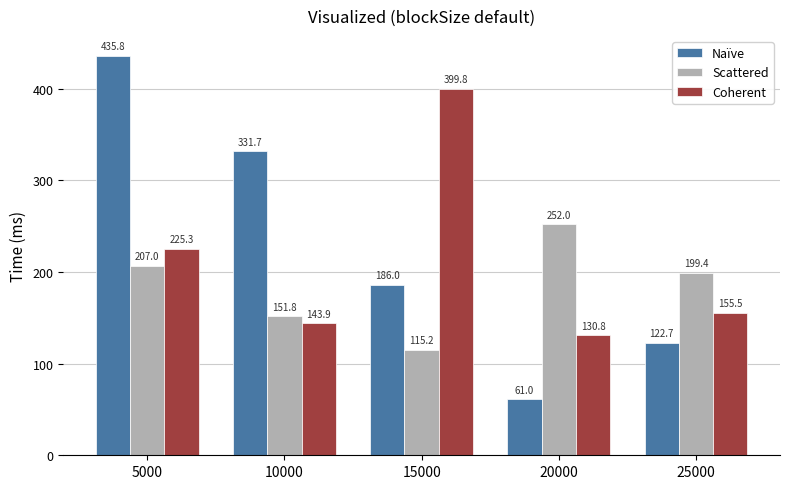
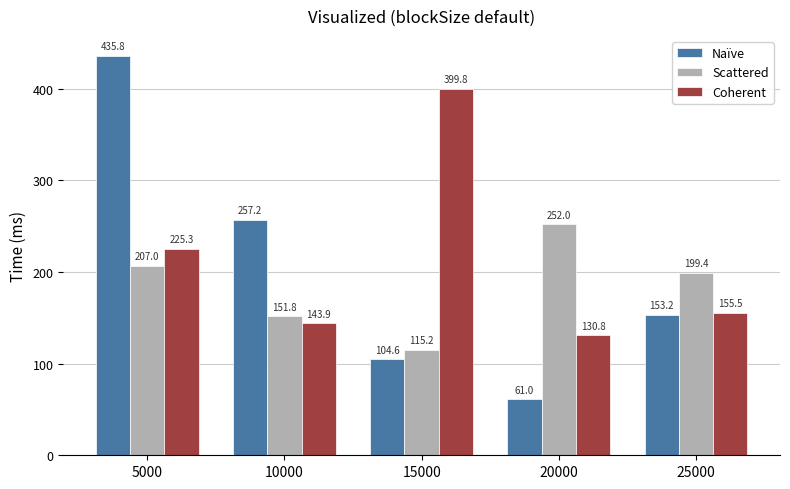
  {
    "Naïve": {
      "5000": 435.8,
-     "10000": 331.7,
-     "15000": 186.0,
+     "10000": 257.2,
+     "15000": 104.6,
      "20000": 61.0,
-     "25000": 122.7
+     "25000": 153.2
    },
    "Scattered": {
      "5000": 207.0,
      "10000": 151.8,
      "15000": 115.2,
      "20000": 252.0,
      "25000": 199.4
    },
    "Coherent": {
      "5000": 225.3,
      "10000": 143.9,
      "15000": 399.8,
      "20000": 130.8,
      "25000": 155.5
    }
  }
